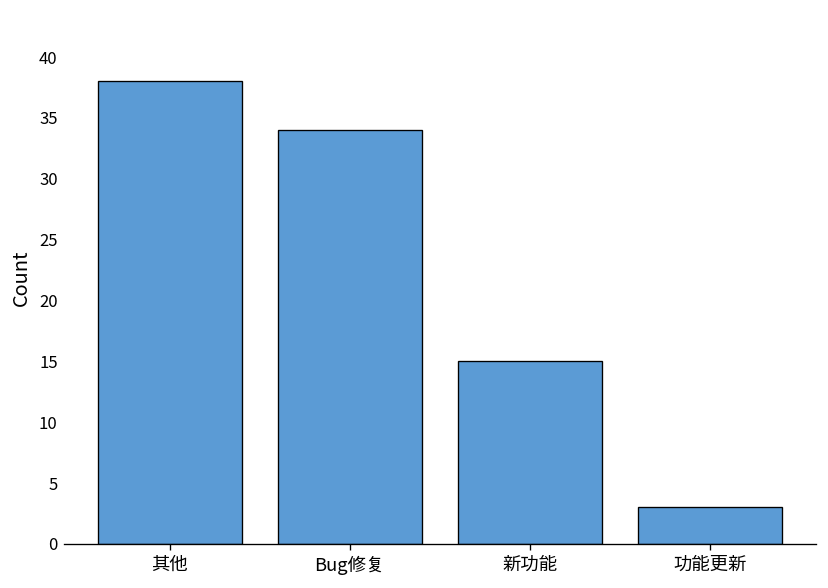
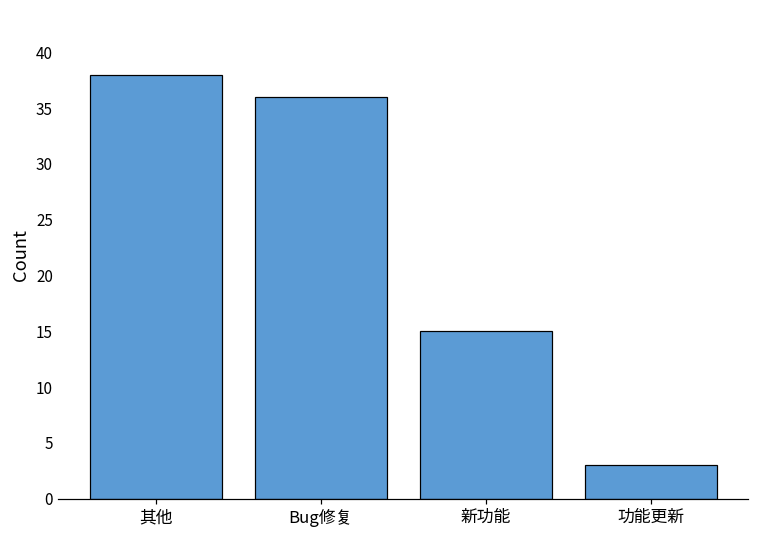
  {
    "其他": 38,
-   "Bug修复": 34,
+   "Bug修复": 36,
    "新功能": 15,
    "功能更新": 3
  }
